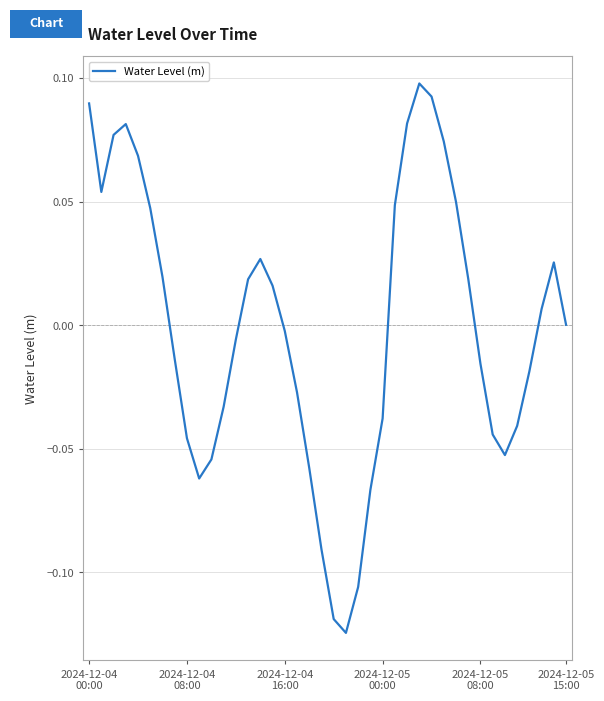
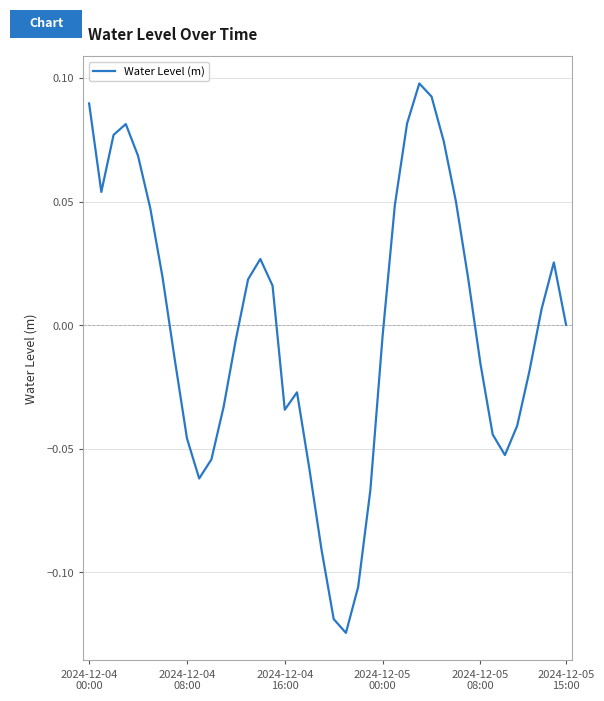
  {
    "2024-12-04 00:00": 0.090,
    "2024-12-04 08:00": -0.046,
-   "2024-12-04 16:00": -0.002,
-   "2024-12-05 00:00": -0.038,
+   "2024-12-04 16:00": -0.034,
+   "2024-12-05 00:00": -0.004,
    "2024-12-05 08:00": -0.016,
    "2024-12-05 15:00": 0.000
  }
